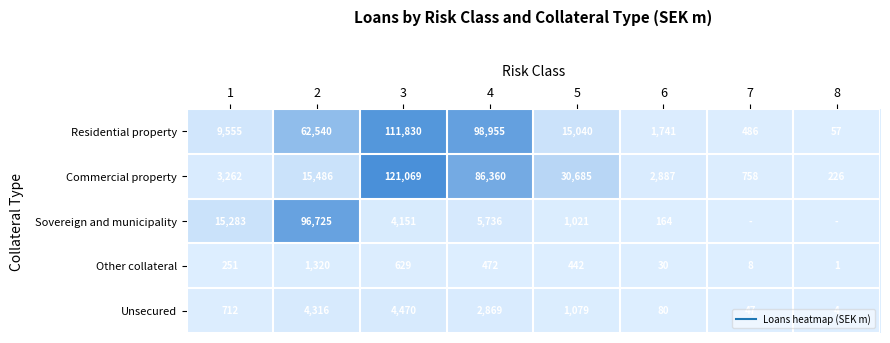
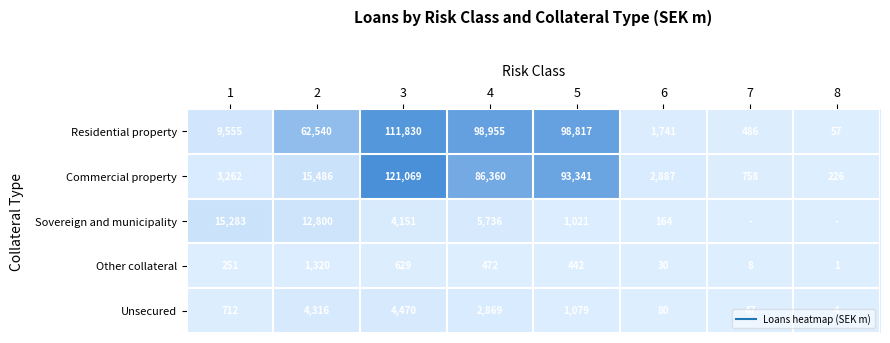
  {
    "Residential property": {
      "2": "62,540",
      "3": "111,830",
      "4": "98,955",
-     "5": "15,040"
+     "5": "98,817"
    },
    "Commercial property": {
      "2": "15,486",
      "3": "121,069",
      "4": "86,360",
-     "5": "30,685"
+     "5": "93,341"
    },
    "Sovereign and municipality": {
      "1": "15,283",
-     "2": "96,725"
+     "2": "12,800"
    }
  }
